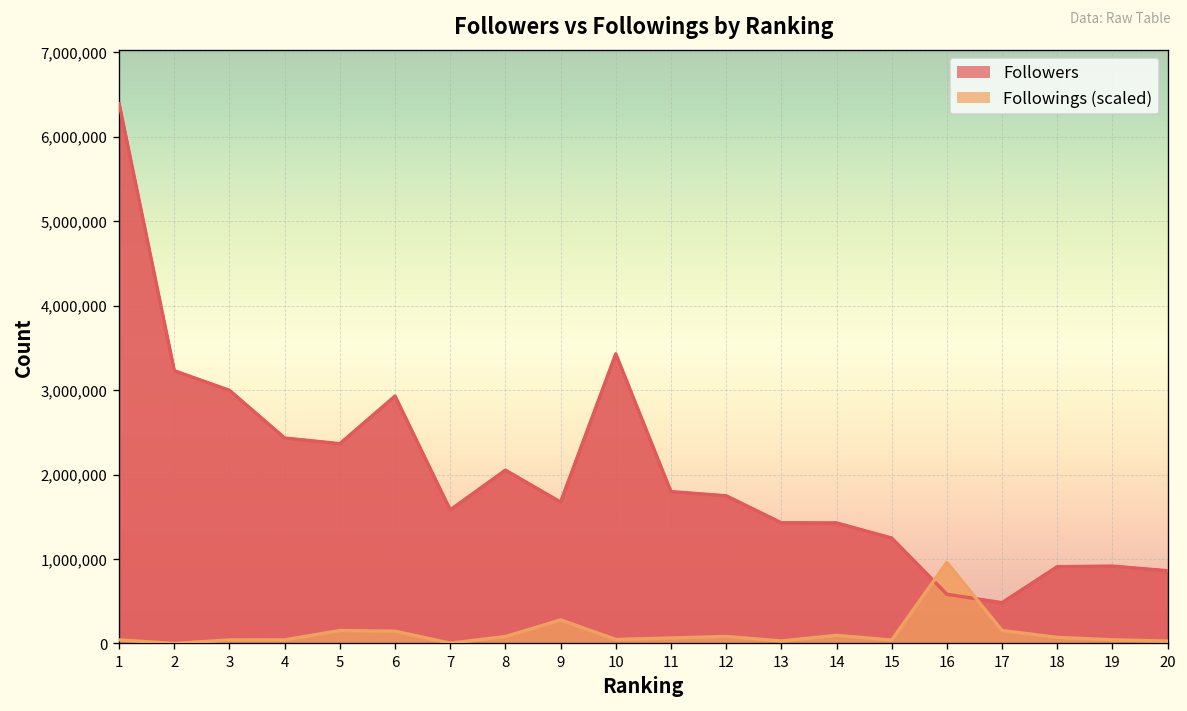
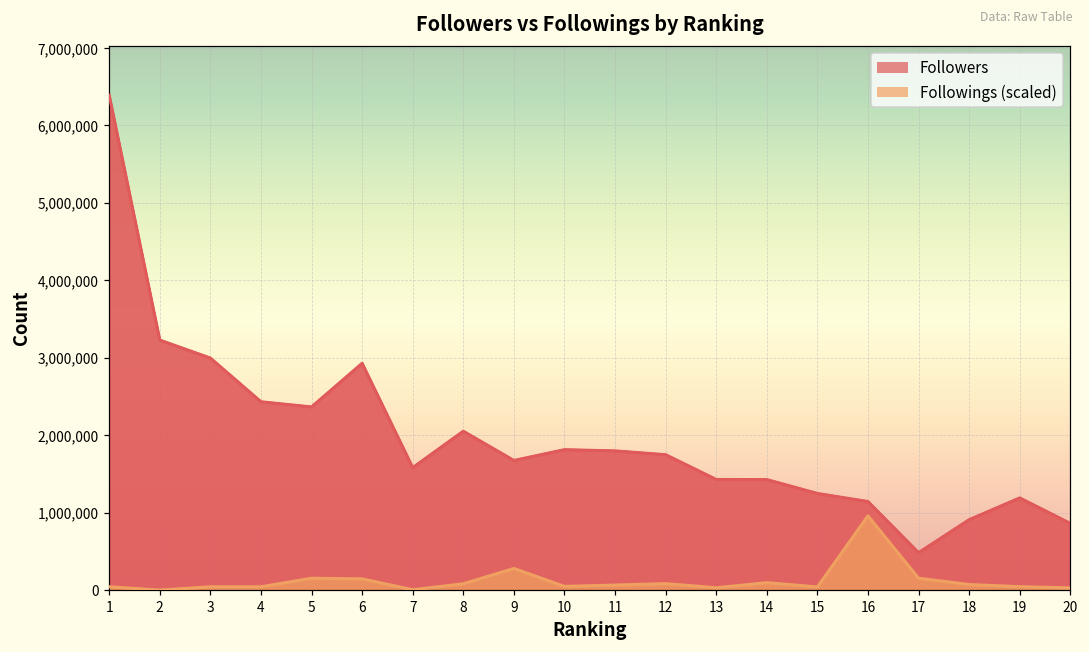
  {
    "Followers": {
      "1": "6,400,000",
      "2": "3,200,000",
      "3": "3,000,000",
      "4": "2,400,000",
      "5": "2,400,000",
      "6": "2,900,000",
      "7": "1,600,000",
      "8": "2,100,000",
      "9": "1,700,000",
-     "10": "3,400,000",
+     "10": "1,800,000",
      "11": "1,800,000",
      "12": "1,700,000",
      "13": "1,400,000",
      "14": "1,400,000",
      "15": "1,200,000",
-     "16": "600,000",
+     "16": "1,100,000",
      "17": "500,000",
      "18": "900,000",
-     "19": "900,000",
+     "19": "1,200,000",
      "20": "900,000"
    }
  }
